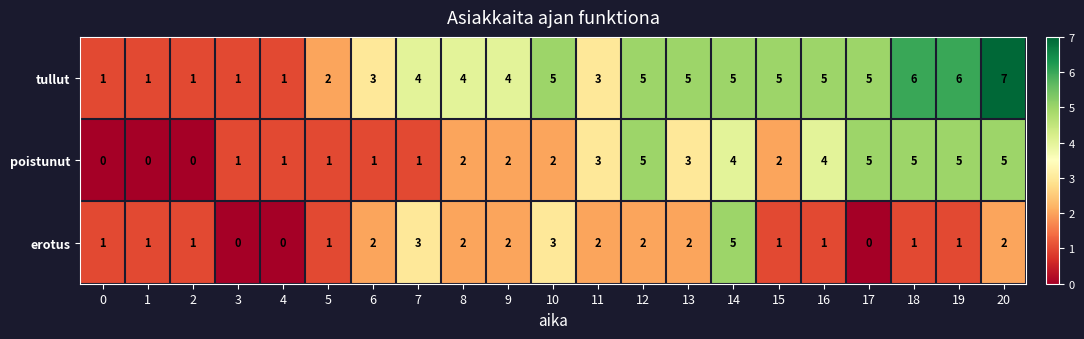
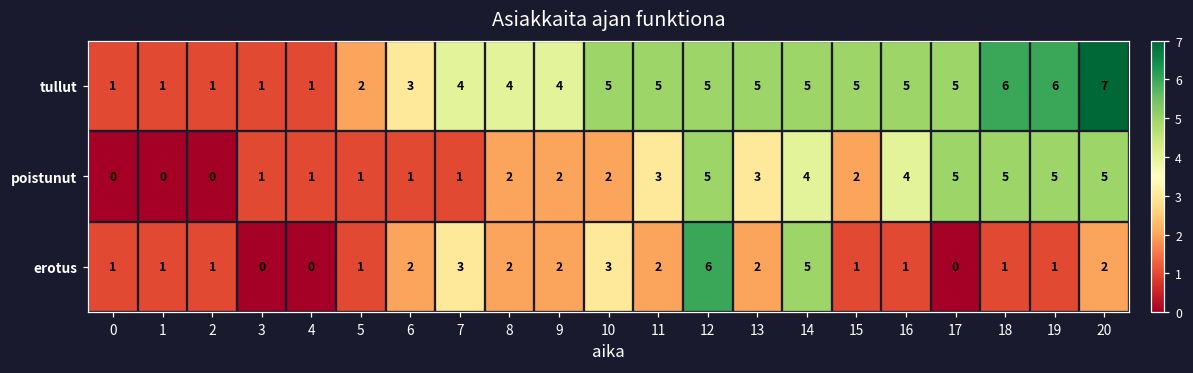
  {
    "tullut": {
      "0": 1,
      "1": 1,
      "2": 1,
      "3": 1,
      "4": 1,
      "5": 2,
      "6": 3,
      "7": 4,
      "8": 4,
      "9": 4,
      "10": 5,
-     "11": 3,
+     "11": 5,
      "12": 5,
      "13": 5,
      "14": 5,
      "15": 5,
      "16": 5,
      "17": 5,
      "18": 6,
      "19": 6,
      "20": 7
    },
    "poistunut": {
      "0": 0,
      "1": 0,
      "2": 0,
      "3": 1,
      "4": 1,
      "5": 1,
      "6": 1,
      "7": 1,
      "8": 2,
      "9": 2,
      "10": 2,
      "11": 3,
      "12": 5,
      "13": 3,
      "14": 4,
      "15": 2,
      "16": 4,
      "17": 5,
      "18": 5,
      "19": 5,
      "20": 5
    },
    "erotus": {
      "0": 1,
      "1": 1,
      "2": 1,
      "3": 0,
      "4": 0,
      "5": 1,
      "6": 2,
      "7": 3,
      "8": 2,
      "9": 2,
      "10": 3,
      "11": 2,
-     "12": 2,
+     "12": 6,
      "13": 2,
      "14": 5,
      "15": 1,
      "16": 1,
      "17": 0,
      "18": 1,
      "19": 1,
      "20": 2
    }
  }
